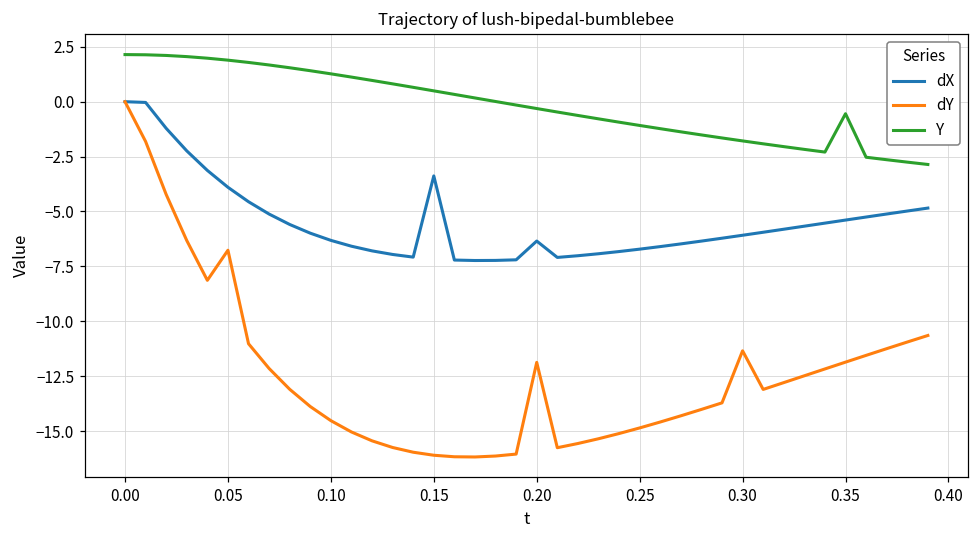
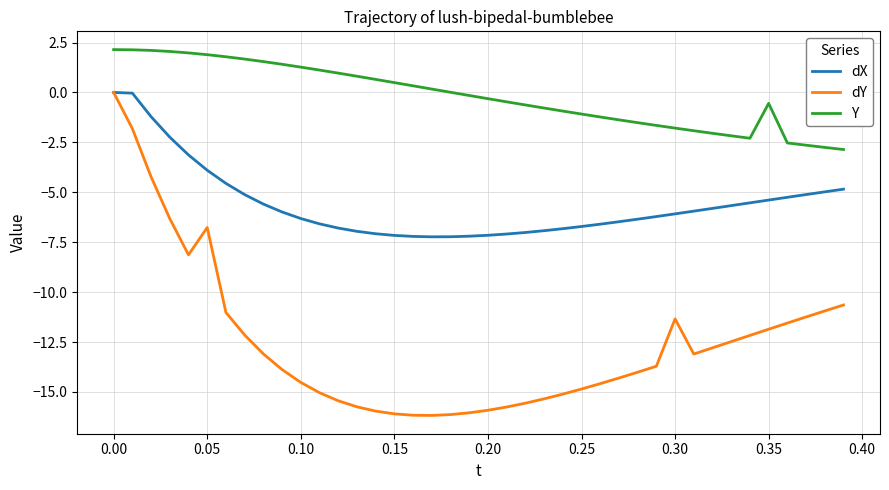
  {
    "dX": {
      "0.05": -3.9,
      "0.10": -6.3,
-     "0.15": -3.4,
-     "0.20": -6.3,
+     "0.15": -7.2,
+     "0.20": -7.2,
      "0.25": -6.7,
      "0.30": -6.1,
      "0.35": -5.4
    },
    "dY": {
      "0.05": -6.8,
      "0.10": -14.5,
      "0.15": -16.1,
-     "0.20": -11.9,
+     "0.20": -15.9,
      "0.25": -14.9,
      "0.30": -11.3,
      "0.35": -11.9
    },
    "Y": {
      "0.00": 2.1,
      "0.05": 1.9,
      "0.10": 1.3,
      "0.15": 0.5,
      "0.20": -0.3,
      "0.25": -1.1,
      "0.30": -1.8,
      "0.35": -0.5
    }
  }
